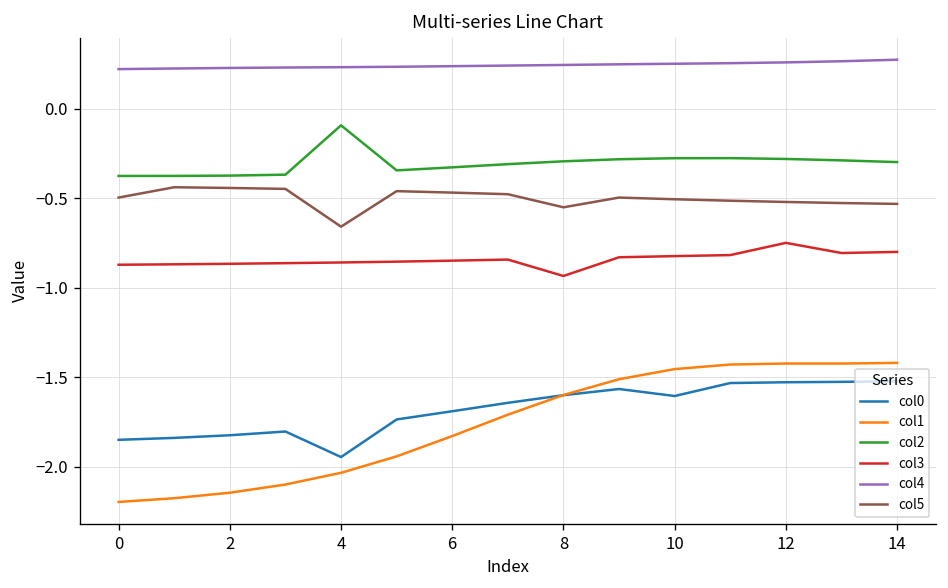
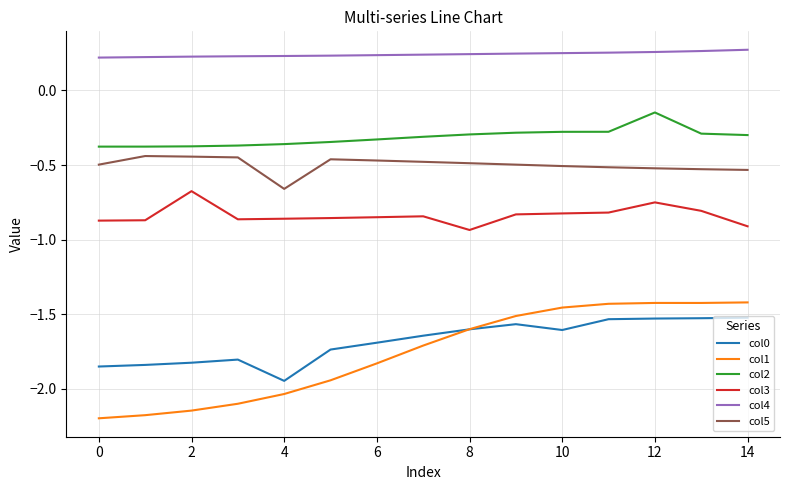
  {
    "col0": {
      "0": -1.85,
      "2": -1.82,
      "4": -1.95,
      "6": -1.69,
      "10": -1.60,
      "12": -1.53
    },
    "col1": {
      "0": -2.20,
      "2": -2.14,
      "4": -2.03,
      "6": -1.83,
      "10": -1.45,
      "12": -1.42,
      "14": -1.42
    },
    "col2": {
      "0": -0.38,
      "2": -0.37,
-     "4": -0.09,
+     "4": -0.36,
      "6": -0.33,
      "8": -0.29,
      "10": -0.28,
-     "12": -0.28,
+     "12": -0.15,
      "14": -0.30
    },
    "col3": {
      "0": -0.87,
-     "2": -0.87,
+     "2": -0.67,
      "4": -0.86,
      "6": -0.85,
      "8": -0.93,
      "10": -0.82,
      "12": -0.75,
-     "14": -0.80
+     "14": -0.91
    },
    "col4": {
      "0": 0.22,
      "2": 0.23,
      "4": 0.23,
      "6": 0.24,
      "8": 0.24,
      "10": 0.25,
      "12": 0.26,
      "14": 0.27
    },
    "col5": {
      "0": -0.50,
      "2": -0.44,
      "4": -0.66,
      "6": -0.47,
-     "8": -0.55,
+     "8": -0.49,
      "10": -0.51,
      "12": -0.52,
      "14": -0.53
    }
  }
